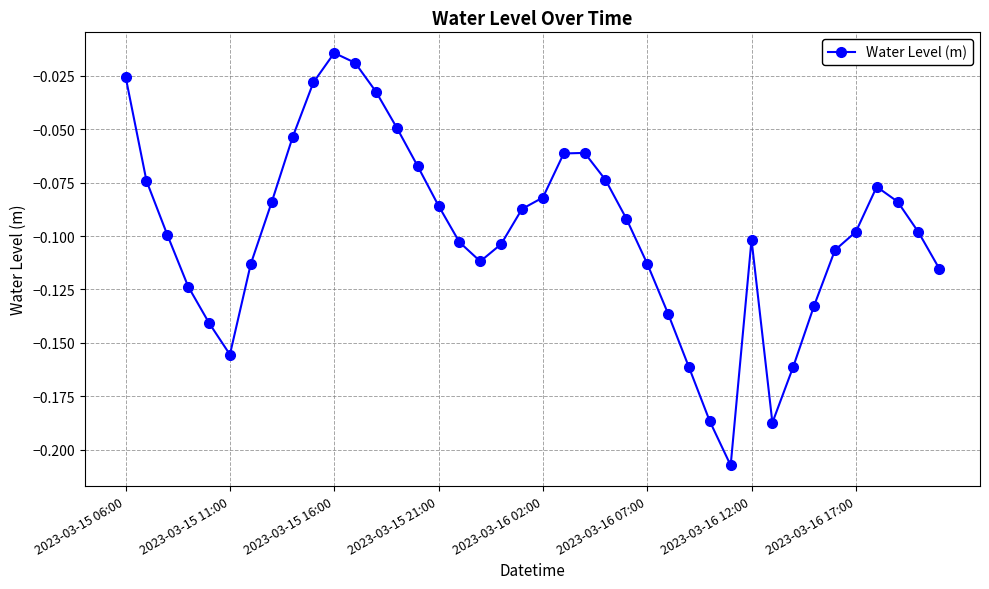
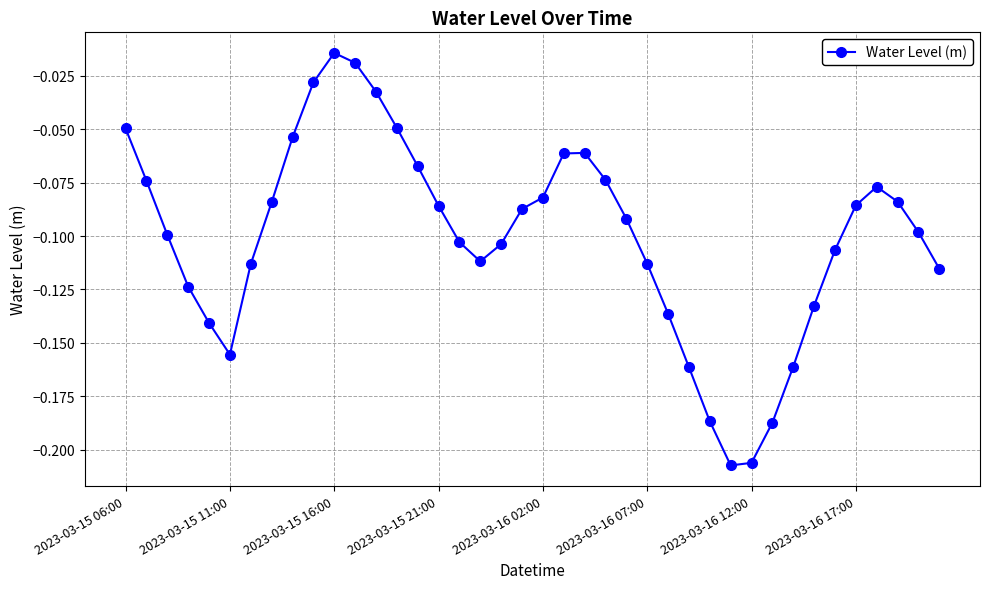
  {
-   "2023-03-15 06:00": -0.026,
+   "2023-03-15 06:00": -0.050,
    "2023-03-15 11:00": -0.155,
    "2023-03-15 16:00": -0.014,
    "2023-03-15 21:00": -0.086,
    "2023-03-16 02:00": -0.082,
    "2023-03-16 07:00": -0.113,
-   "2023-03-16 12:00": -0.102,
-   "2023-03-16 17:00": -0.098
+   "2023-03-16 12:00": -0.206,
+   "2023-03-16 17:00": -0.086
  }
